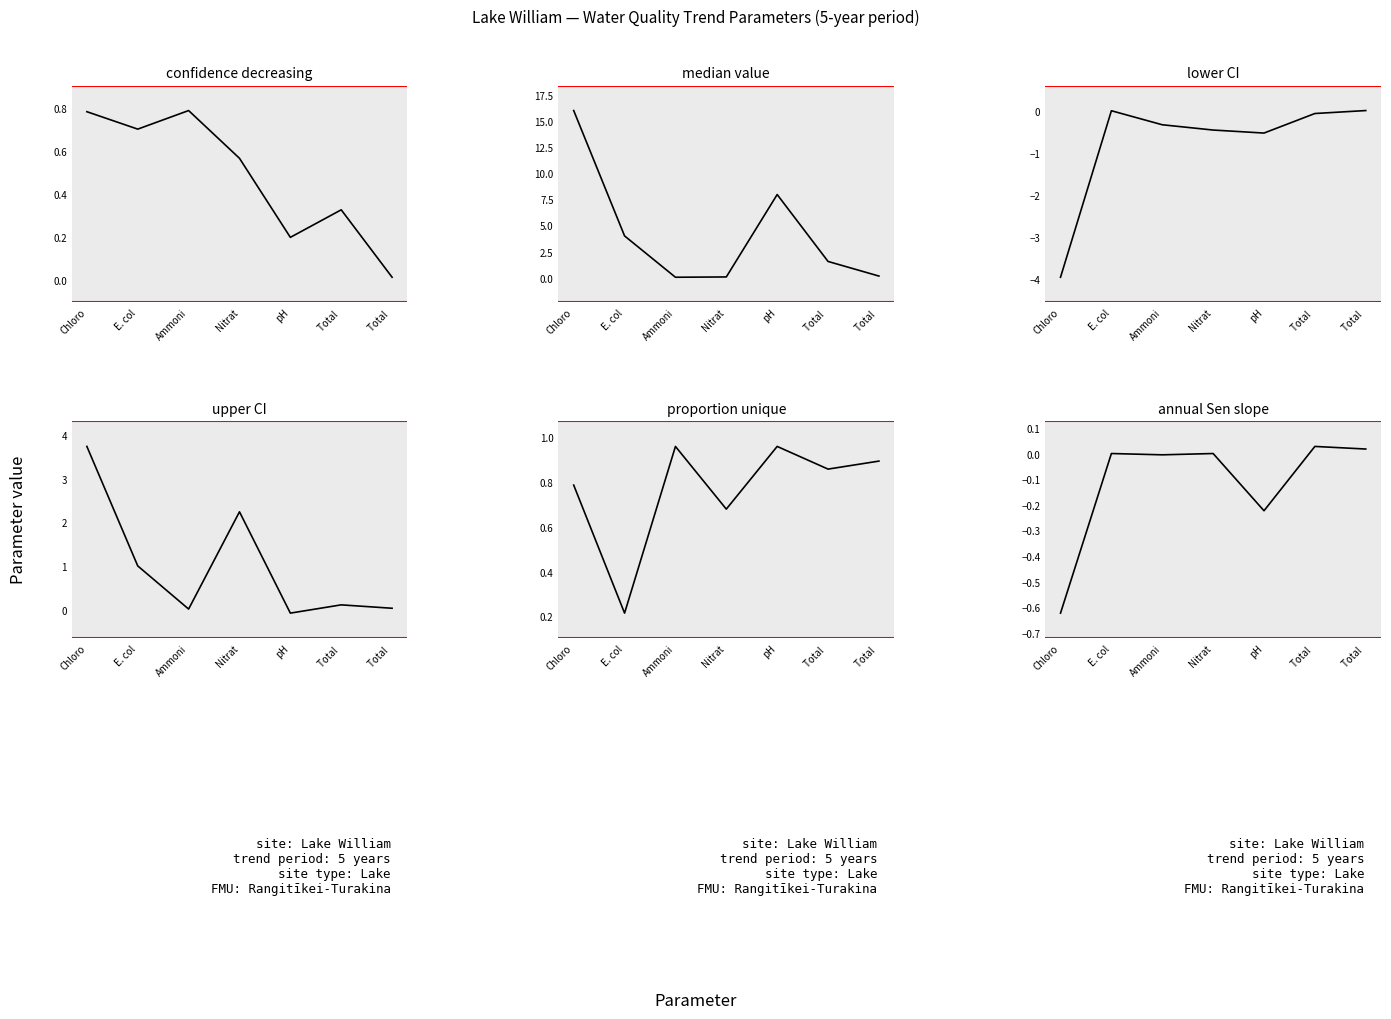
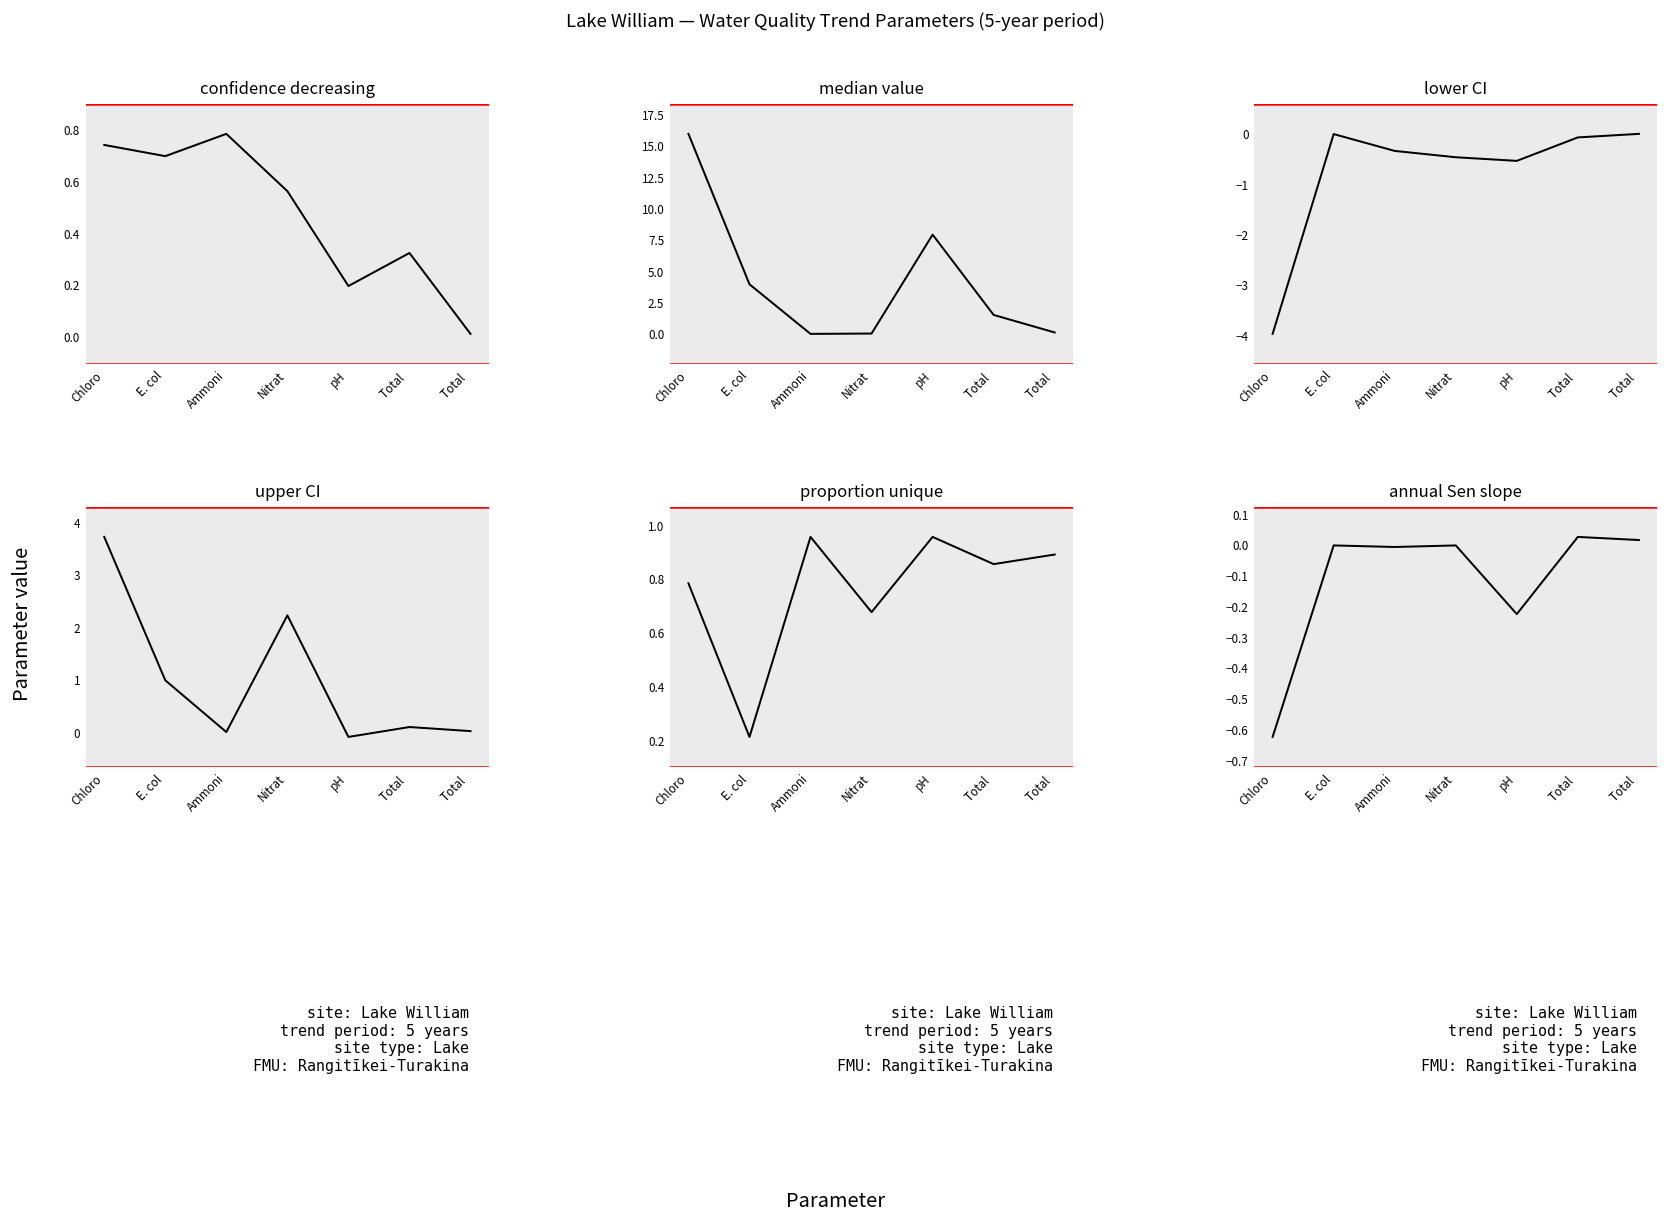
  {
    "confidence decreasing": {
-     "Chloro": 0.78,
+     "Chloro": 0.74,
      "E. col": 0.70,
      "Ammoni": 0.79,
      "Nitrat": 0.56,
      "pH": 0.20
    },
    "median value": {
      "Chloro": 16.0,
      "E. col": 4.0,
      "Ammoni": 0.0,
      "Nitrat": 0.1,
      "pH": 8.0
    },
    "lower CI": {
      "Chloro": -4.0,
      "E. col": 0.0,
      "Ammoni": -0.3,
      "Nitrat": -0.5,
      "pH": -0.5
    },
    "upper CI": {
      "Chloro": 3.7,
      "E. col": 1.0,
      "Ammoni": 0.0,
      "Nitrat": 2.2,
      "pH": -0.1
    },
    "proportion unique": {
      "Chloro": 0.79,
      "E. col": 0.21,
      "Ammoni": 0.96,
      "Nitrat": 0.68,
      "pH": 0.96
    },
    "annual Sen slope": {
      "Chloro": -0.62,
      "E. col": 0.00,
      "Ammoni": -0.01,
      "Nitrat": 0.00,
      "pH": -0.22
    }
  }
